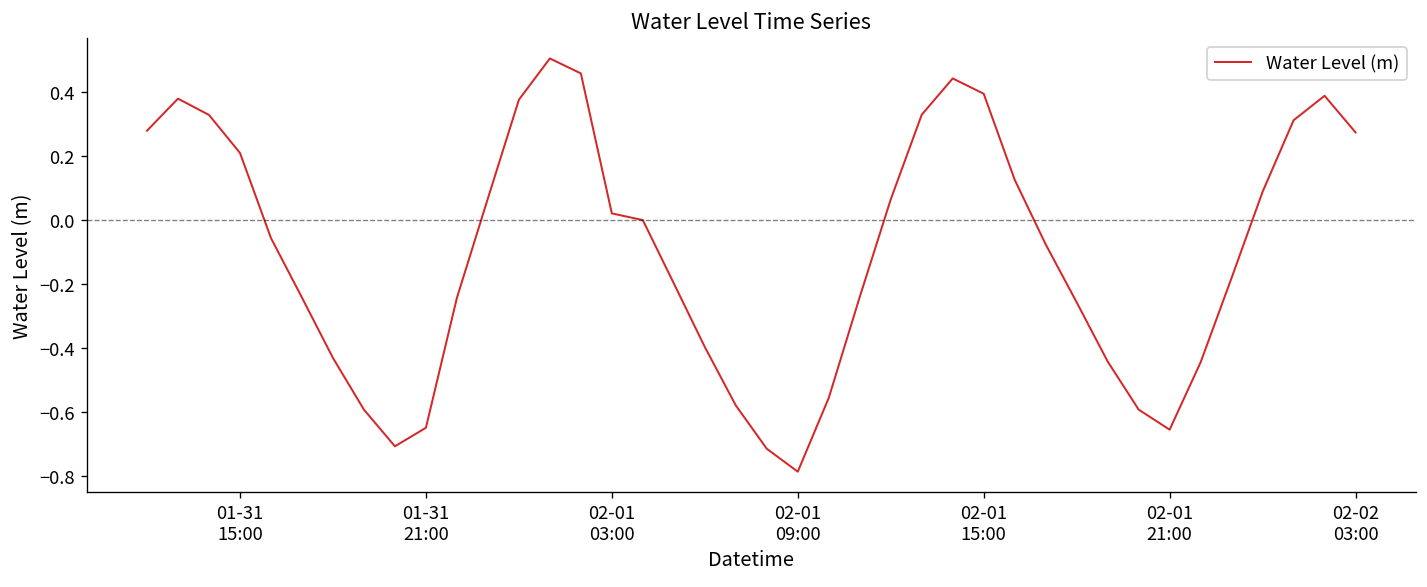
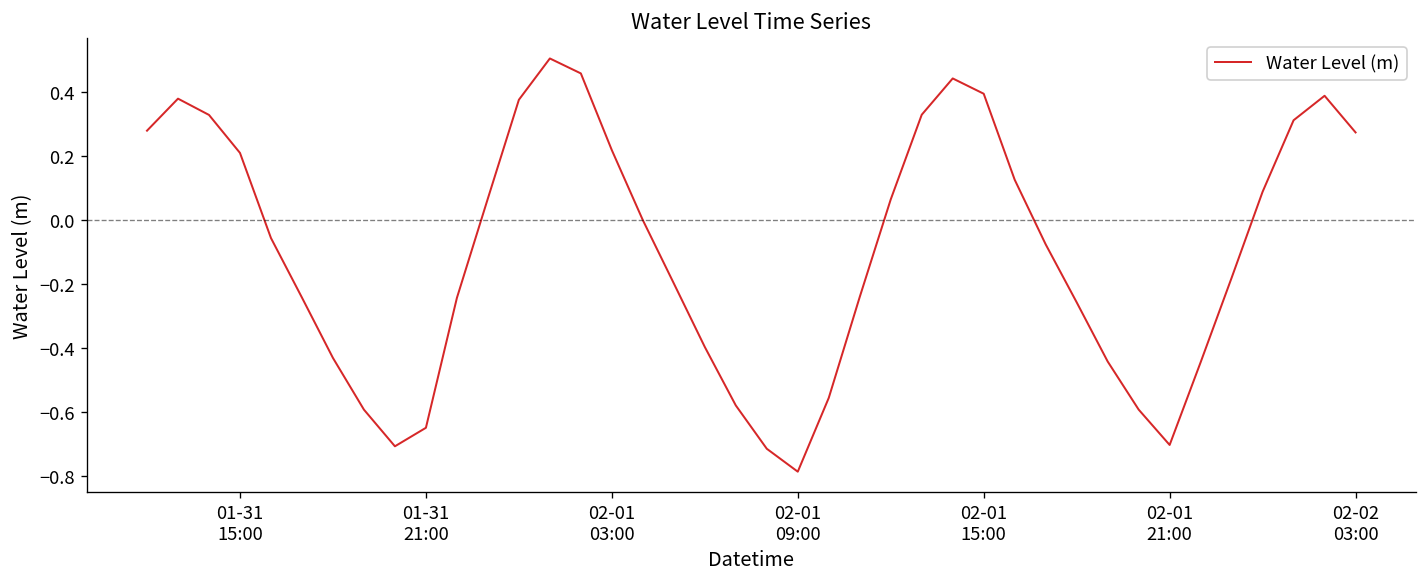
  {
    "01-31 15:00": 0.21,
    "01-31 21:00": -0.65,
-   "02-01 03:00": 0.02,
+   "02-01 03:00": 0.22,
    "02-01 09:00": -0.79,
    "02-01 15:00": 0.39,
-   "02-01 21:00": -0.66,
+   "02-01 21:00": -0.70,
    "02-02 03:00": 0.27
  }
